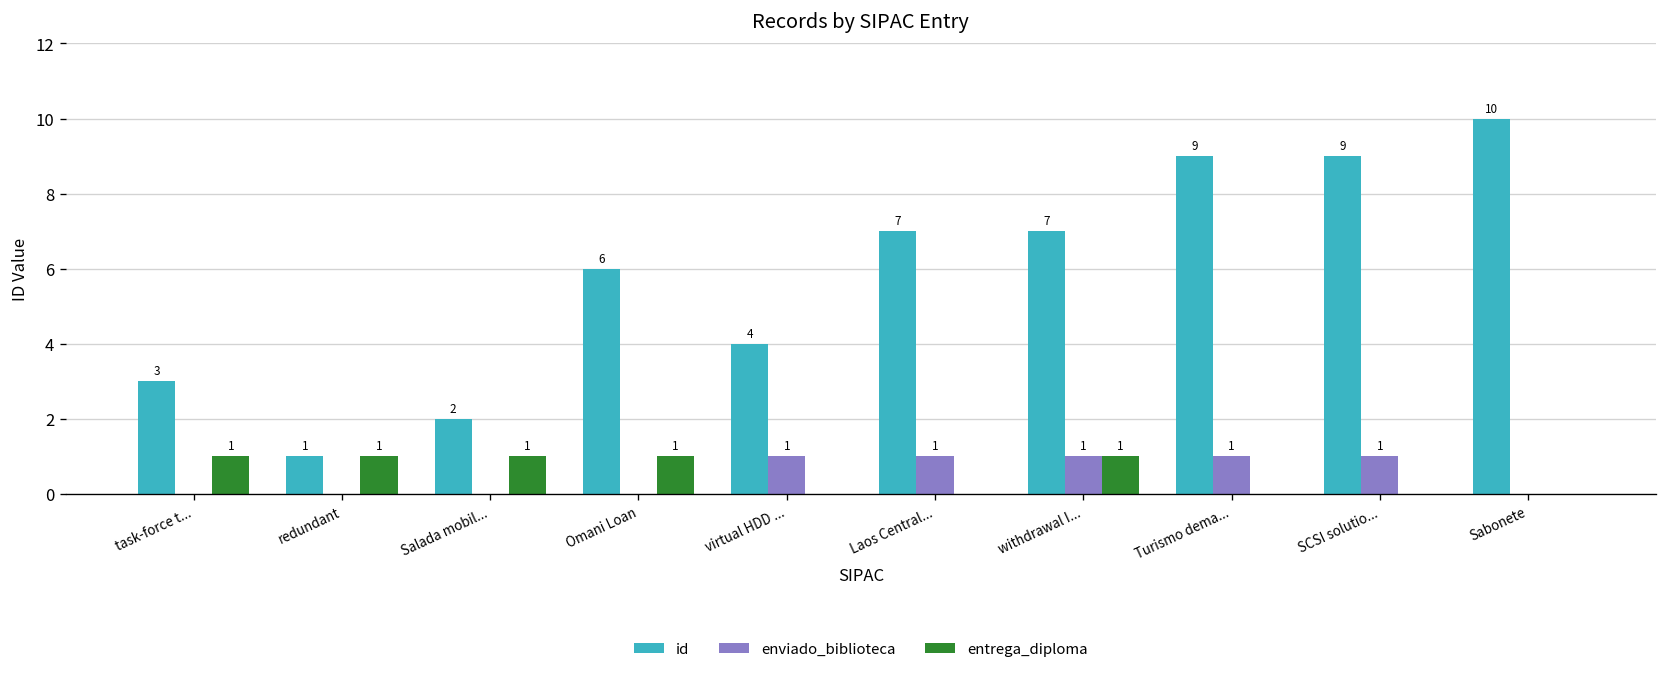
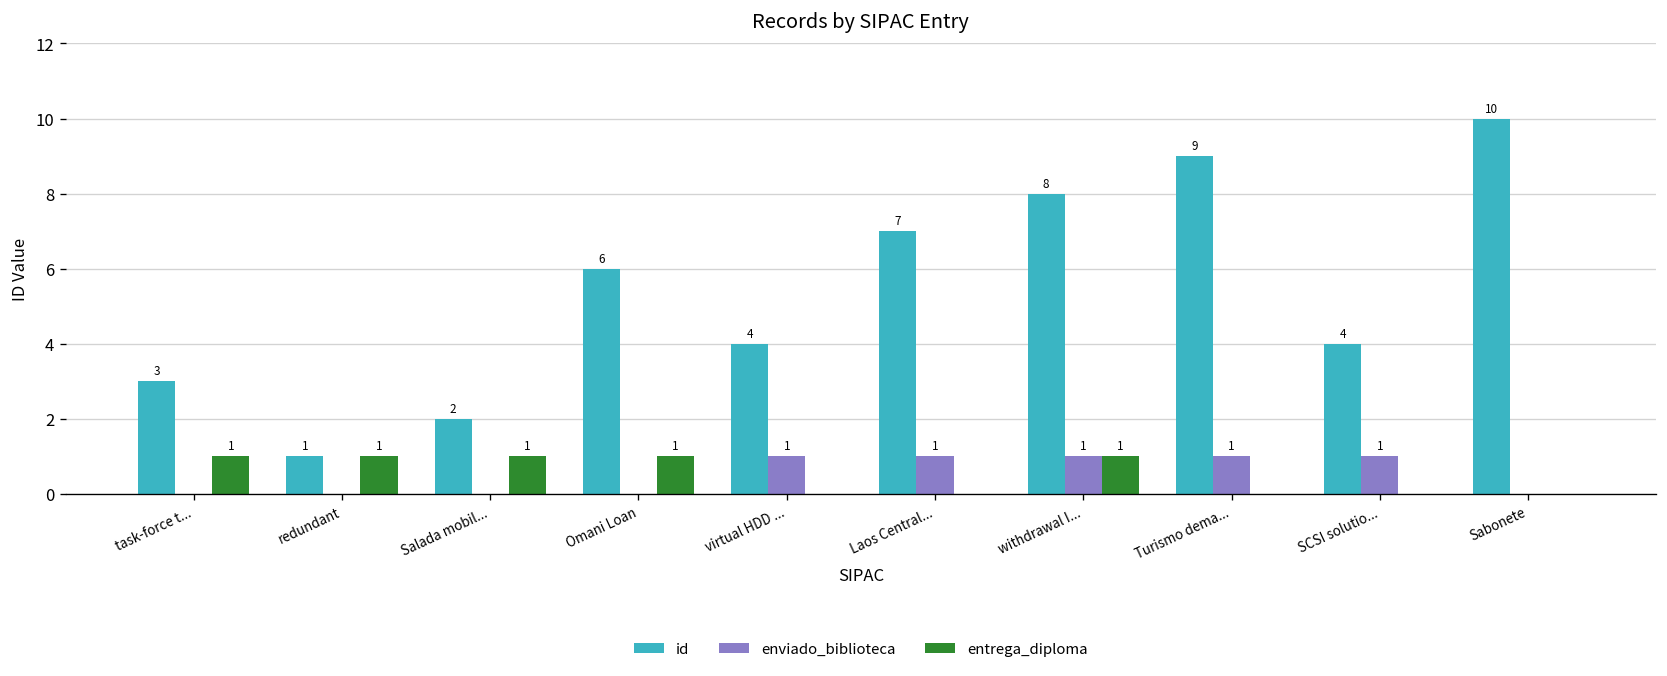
  {
    "id": {
      "task-force t...": 3,
      "redundant": 1,
      "Salada mobil...": 2,
      "Omani Loan": 6,
      "virtual HDD ...": 4,
      "Laos Central...": 7,
-     "withdrawal I...": 7,
+     "withdrawal I...": 8,
      "Turismo dema...": 9,
-     "SCSI solutio...": 9,
+     "SCSI solutio...": 4,
      "Sabonete": 10
    },
    "enviado_biblioteca": {
      "virtual HDD ...": 1,
      "Laos Central...": 1,
      "withdrawal I...": 1,
      "Turismo dema...": 1,
      "SCSI solutio...": 1
    },
    "entrega_diploma": {
      "task-force t...": 1,
      "redundant": 1,
      "Salada mobil...": 1,
      "Omani Loan": 1,
      "withdrawal I...": 1
    }
  }
